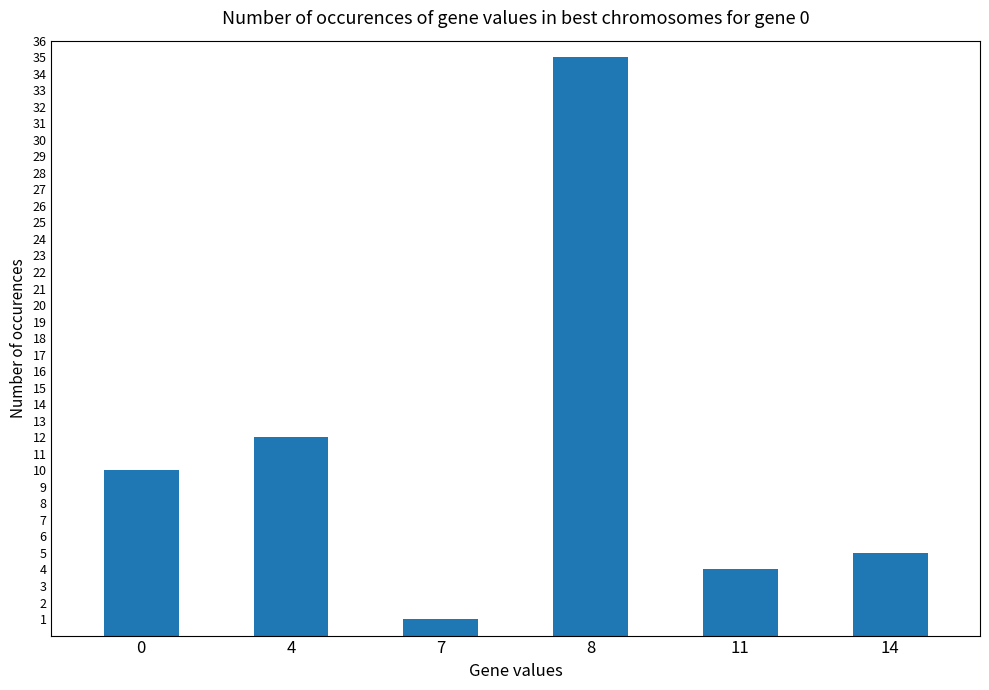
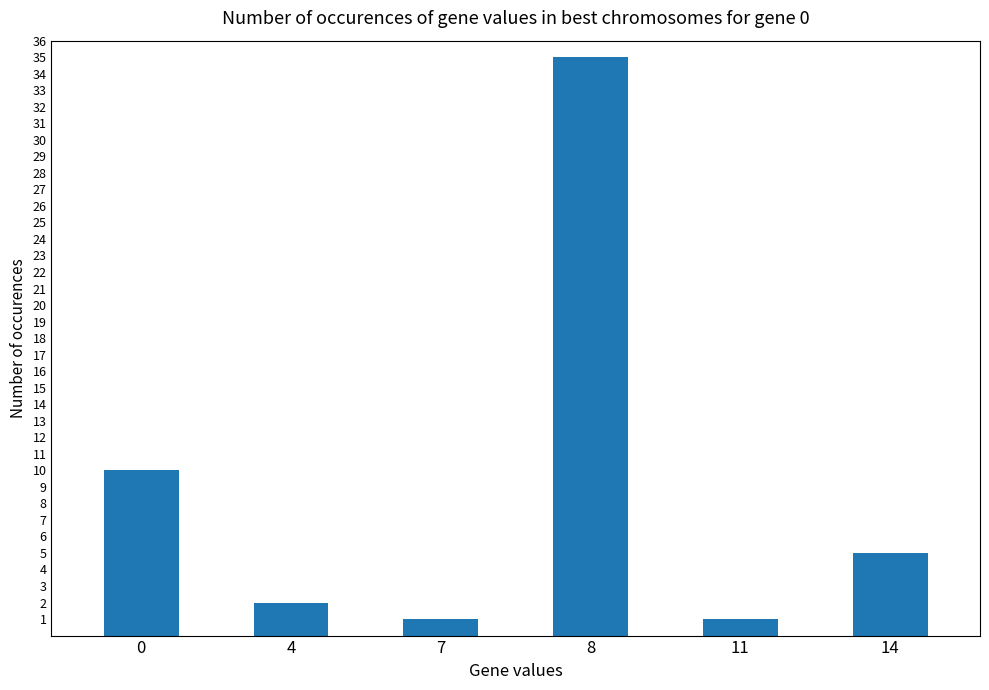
  {
    "0": 10,
-   "4": 12,
+   "4": 2,
    "7": 1,
    "8": 35,
-   "11": 4,
+   "11": 1,
    "14": 5
  }
